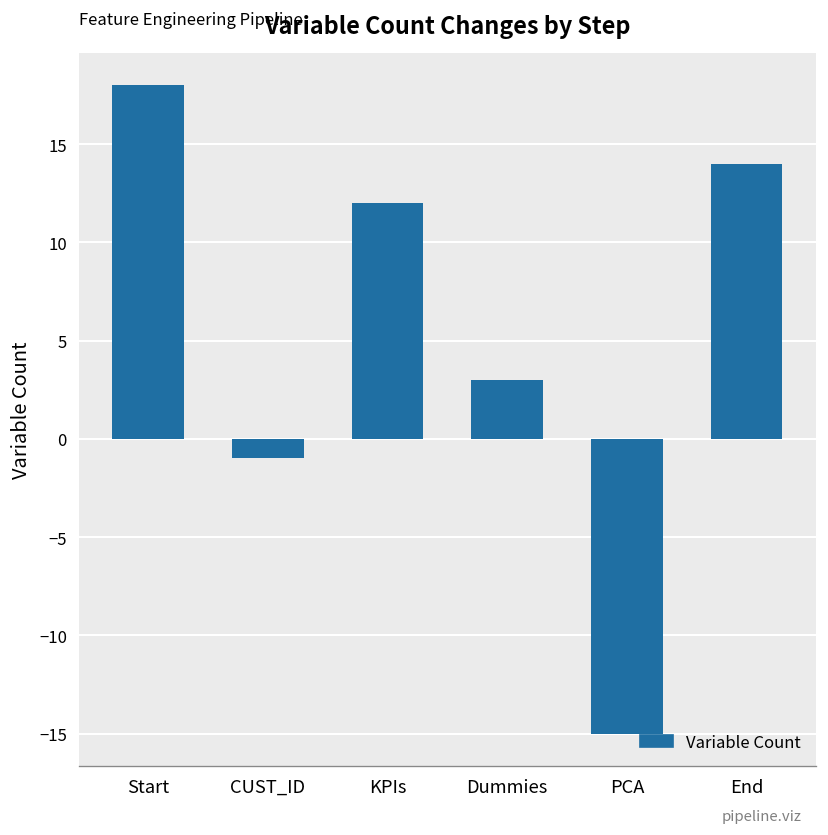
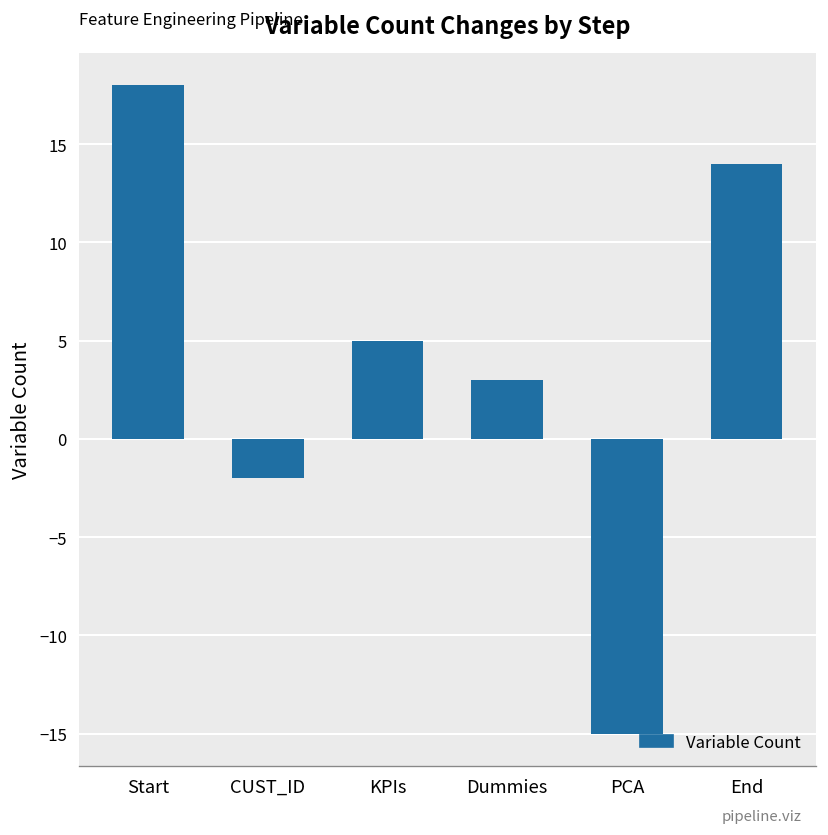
  {
    "Start": 18,
-   "CUST_ID": -1,
-   "KPIs": 12,
+   "CUST_ID": -2,
+   "KPIs": 5,
    "Dummies": 3,
    "PCA": -15,
    "End": 14
  }
